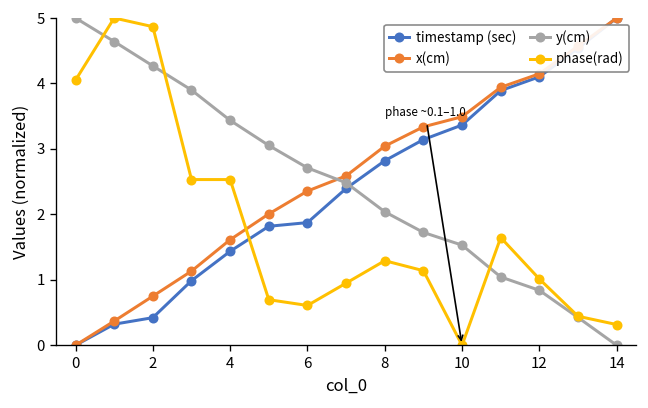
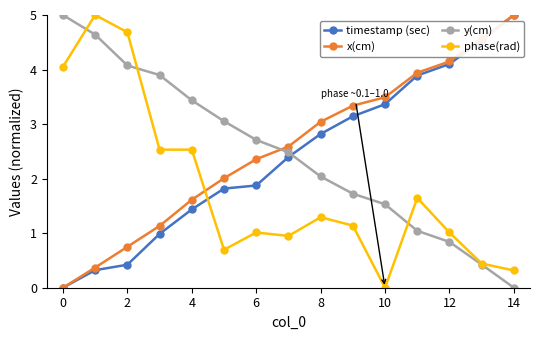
  {
    "timestamp (sec)": {
      "2": 0.4,
      "4": 1.4,
      "6": 1.9
    },
    "x(cm)": {
      "2": 0.8,
      "4": 1.6,
      "6": 2.4
    },
    "y(cm)": {
      "0": 5.0,
-     "2": 4.3,
+     "2": 4.1,
      "4": 3.4,
      "6": 2.7,
      "12": 0.8,
      "14": 0.0
    },
    "phase(rad)": {
      "0": 4.1,
-     "2": 4.9,
+     "2": 4.7,
      "4": 2.5,
-     "6": 0.6,
+     "6": 1.0,
      "10": 0.0,
      "12": 1.0,
      "14": 0.3
    }
  }
